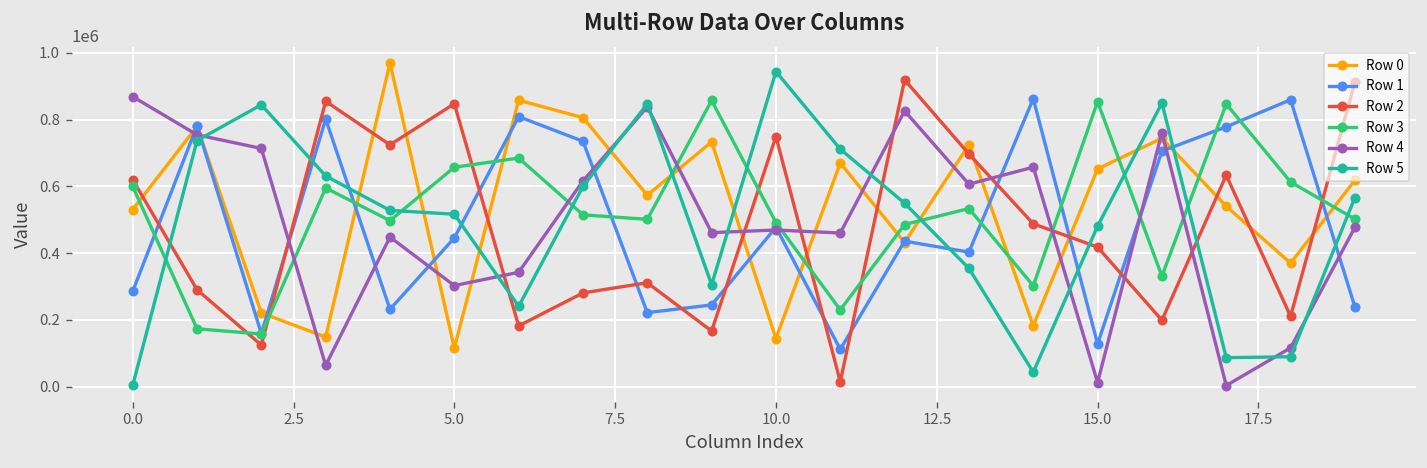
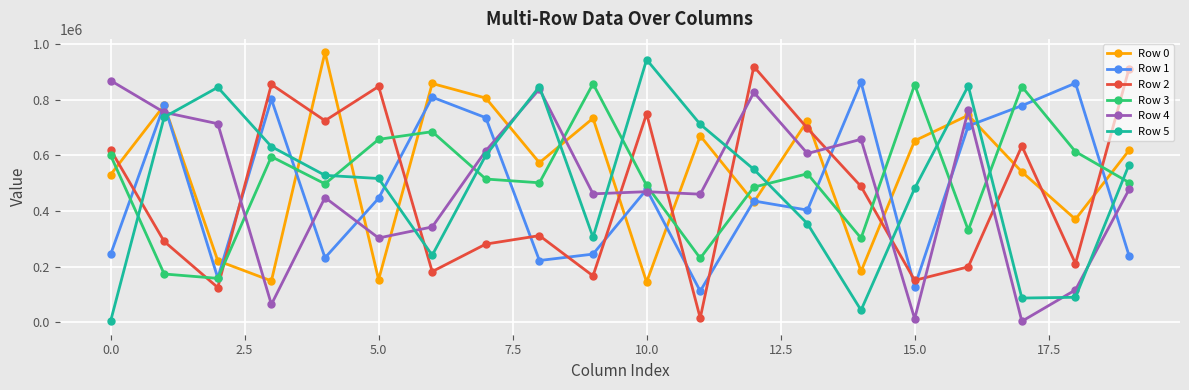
  {
    "Row 0": {
      "0.0": 530000,
-     "5.0": 120000,
+     "5.0": 150000,
      "10.0": 140000,
      "15.0": 650000
    },
    "Row 1": {
-     "0.0": 290000,
+     "0.0": 240000,
      "5.0": 450000,
      "15.0": 130000
    },
    "Row 2": {
      "0.0": 620000,
      "5.0": 850000,
      "10.0": 750000,
-     "15.0": 420000
+     "15.0": 150000
    },
    "Row 4": {
      "0.0": 870000,
      "5.0": 300000,
      "15.0": 10000
    }
  }
